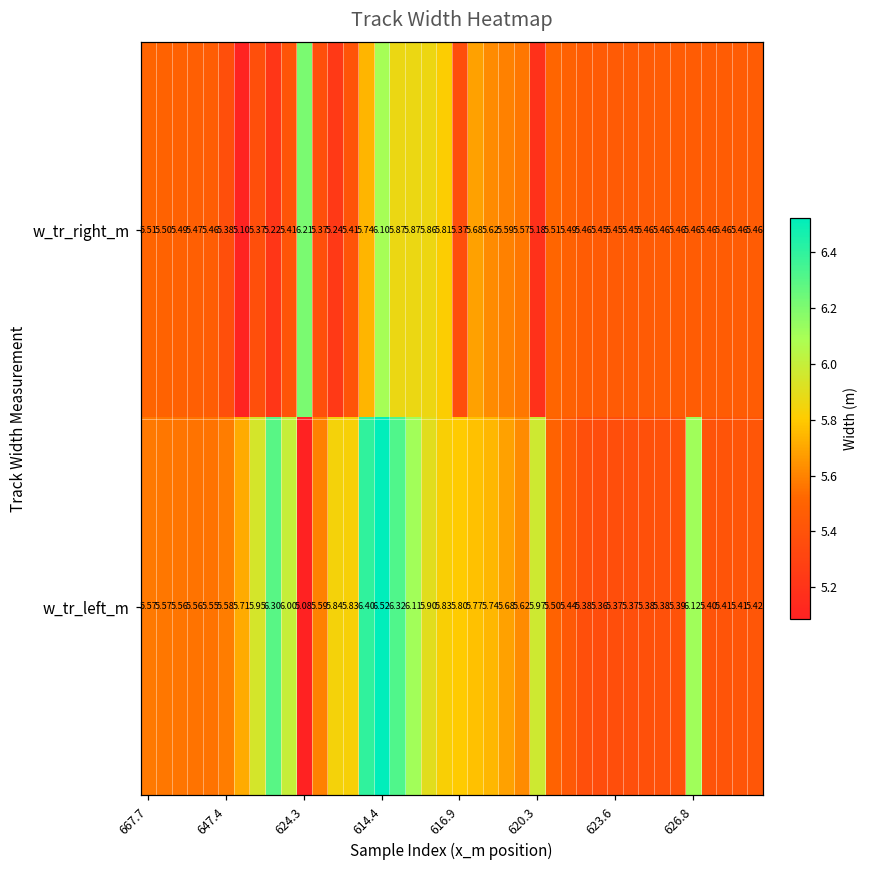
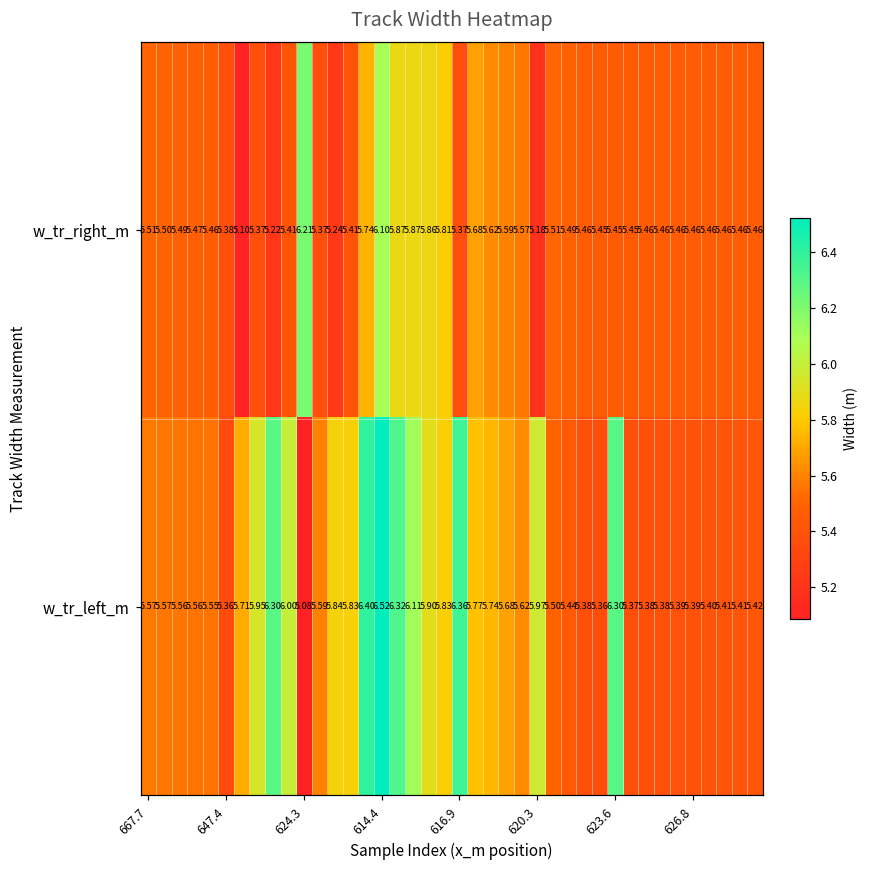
  {
    "w_tr_right_m": {
      "667.7": 5.51,
      "647.4": 5.38,
      "624.3": 6.21,
      "614.4": 6.10,
      "616.9": 5.37,
      "620.3": 5.18,
      "623.6": 5.45,
      "626.8": 5.46
    },
    "w_tr_left_m": {
      "667.7": 5.57,
-     "647.4": 5.58,
+     "647.4": 5.36,
      "624.3": 5.08,
      "614.4": 6.52,
-     "616.9": 5.80,
+     "616.9": 6.36,
      "620.3": 5.97,
-     "623.6": 5.37,
-     "626.8": 6.12
+     "623.6": 6.30,
+     "626.8": 5.39
    }
  }
